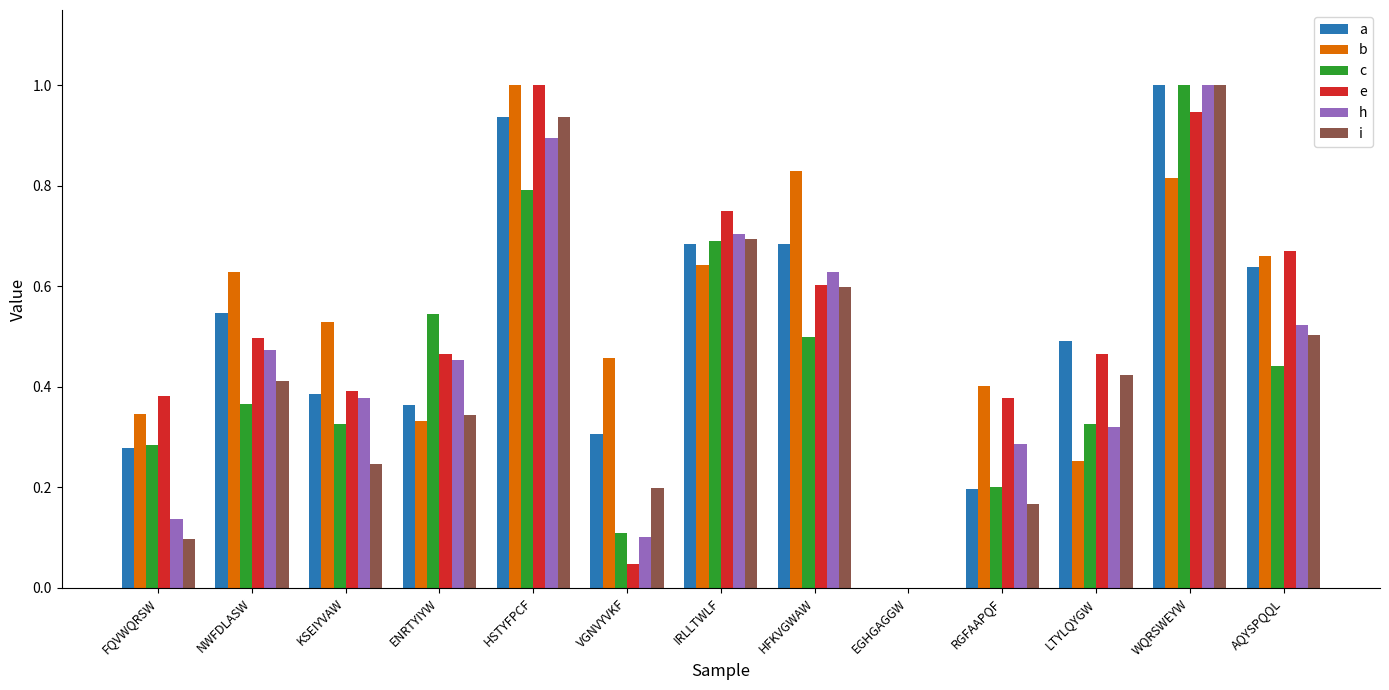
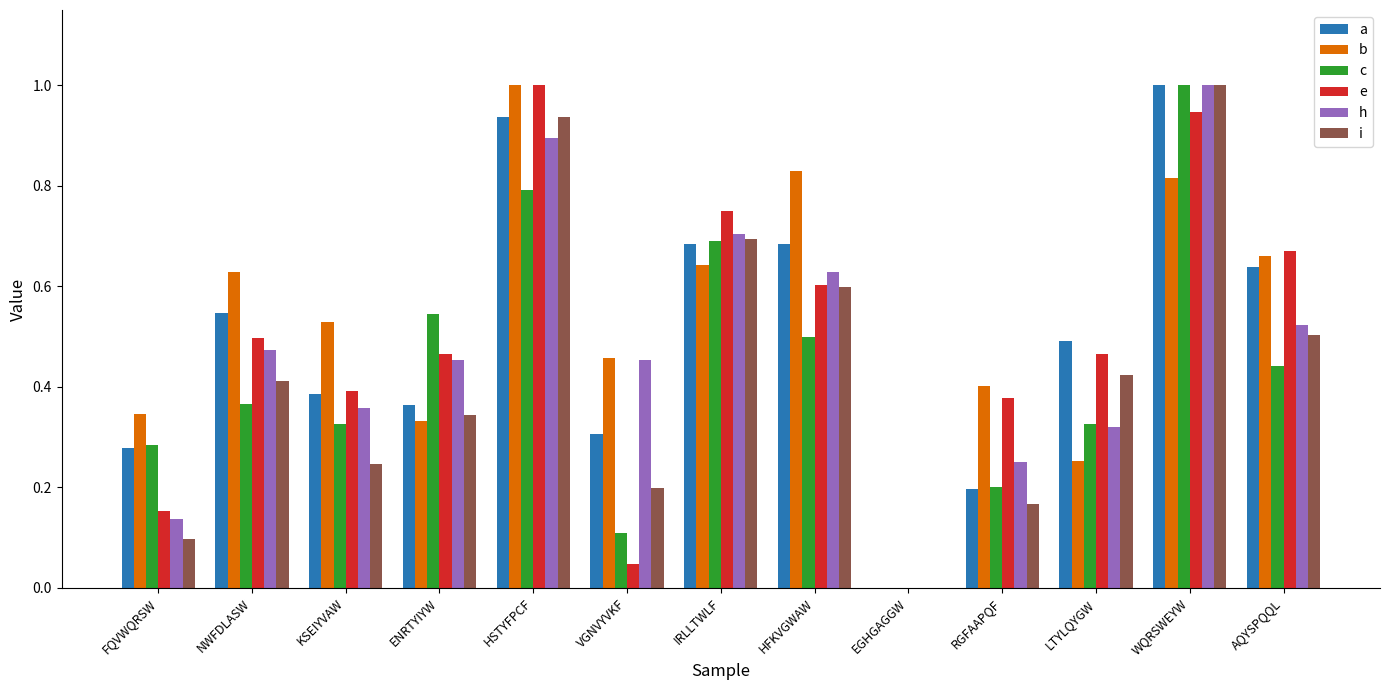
  {
    "a": {
      "FQVWQRSW": 0.28,
      "NWFDLASW": 0.55,
      "KSEIYVAW": 0.39,
      "ENRTYIYW": 0.36,
      "HSTYFPCF": 0.94,
      "VGNVYVKF": 0.31,
      "IRLLTWLF": 0.68,
      "HFKVGWAW": 0.68,
      "EGHGAGGW": 0.00,
      "RGFAAPQF": 0.20,
      "LTYLQYGW": 0.49,
      "WQRSWEYW": 1.00,
      "AQYSPQQL": 0.64
    },
    "b": {
      "FQVWQRSW": 0.35,
      "NWFDLASW": 0.63,
      "KSEIYVAW": 0.53,
      "ENRTYIYW": 0.33,
      "HSTYFPCF": 1.00,
      "VGNVYVKF": 0.46,
      "IRLLTWLF": 0.64,
      "HFKVGWAW": 0.83,
      "EGHGAGGW": 0.00,
      "RGFAAPQF": 0.40,
      "LTYLQYGW": 0.25,
      "WQRSWEYW": 0.82,
      "AQYSPQQL": 0.66
    },
    "c": {
      "FQVWQRSW": 0.28,
      "NWFDLASW": 0.37,
      "KSEIYVAW": 0.33,
      "ENRTYIYW": 0.55,
      "HSTYFPCF": 0.79,
      "VGNVYVKF": 0.11,
      "IRLLTWLF": 0.69,
      "HFKVGWAW": 0.50,
      "EGHGAGGW": 0.00,
      "RGFAAPQF": 0.20,
      "LTYLQYGW": 0.33,
      "WQRSWEYW": 1.00,
      "AQYSPQQL": 0.44
    },
    "e": {
-     "FQVWQRSW": 0.38,
+     "FQVWQRSW": 0.15,
      "NWFDLASW": 0.50,
      "KSEIYVAW": 0.39,
      "ENRTYIYW": 0.47,
      "HSTYFPCF": 1.00,
      "VGNVYVKF": 0.05,
      "IRLLTWLF": 0.75,
      "HFKVGWAW": 0.60,
      "EGHGAGGW": 0.00,
      "RGFAAPQF": 0.38,
      "LTYLQYGW": 0.47,
      "WQRSWEYW": 0.95,
      "AQYSPQQL": 0.67
    },
    "h": {
      "FQVWQRSW": 0.14,
      "NWFDLASW": 0.47,
-     "KSEIYVAW": 0.38,
+     "KSEIYVAW": 0.36,
      "ENRTYIYW": 0.45,
      "HSTYFPCF": 0.90,
-     "VGNVYVKF": 0.10,
+     "VGNVYVKF": 0.45,
      "IRLLTWLF": 0.70,
      "HFKVGWAW": 0.63,
      "EGHGAGGW": 0.00,
-     "RGFAAPQF": 0.29,
+     "RGFAAPQF": 0.25,
      "LTYLQYGW": 0.32,
      "WQRSWEYW": 1.00,
      "AQYSPQQL": 0.52
    },
    "i": {
      "FQVWQRSW": 0.10,
      "NWFDLASW": 0.41,
      "KSEIYVAW": 0.25,
      "ENRTYIYW": 0.34,
      "HSTYFPCF": 0.94,
      "VGNVYVKF": 0.20,
      "IRLLTWLF": 0.70,
      "HFKVGWAW": 0.60,
      "EGHGAGGW": 0.00,
      "RGFAAPQF": 0.17,
      "LTYLQYGW": 0.42,
      "WQRSWEYW": 1.00,
      "AQYSPQQL": 0.50
    }
  }
